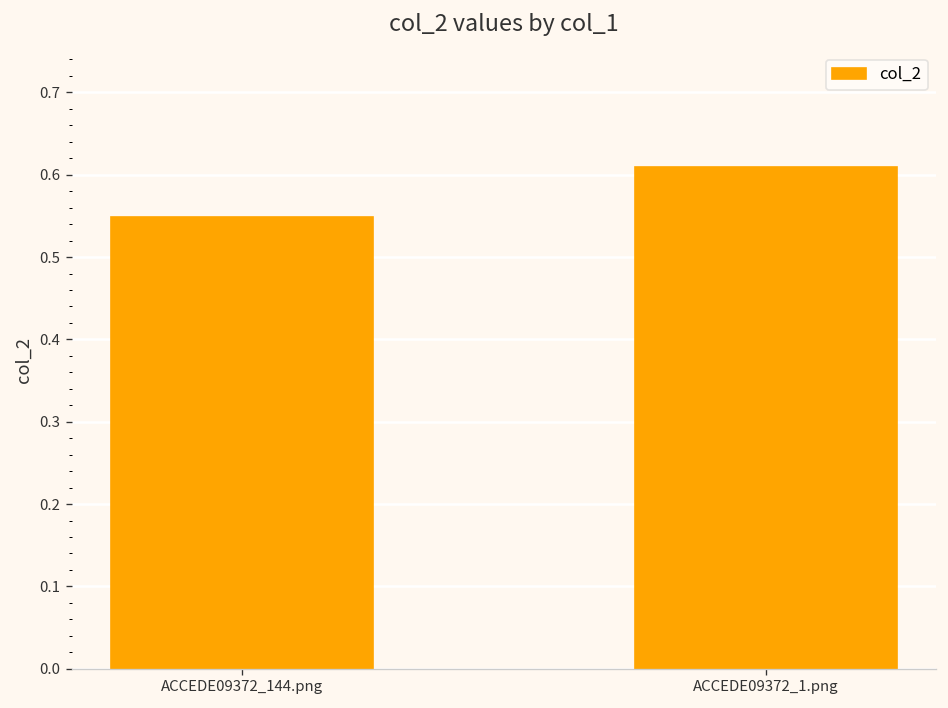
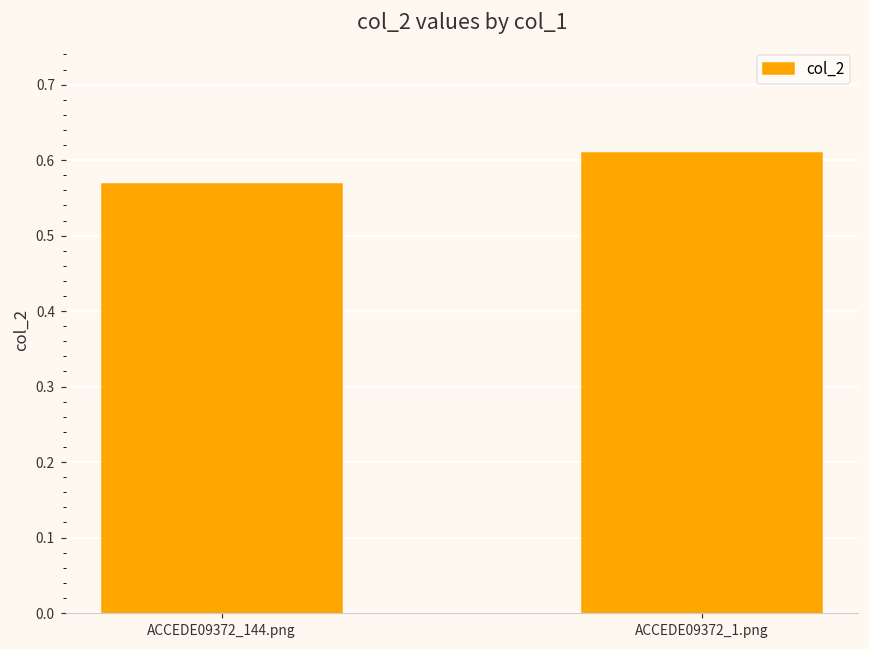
  {
-   "ACCEDE09372_144.png": 0.55,
+   "ACCEDE09372_144.png": 0.57,
    "ACCEDE09372_1.png": 0.61
  }
